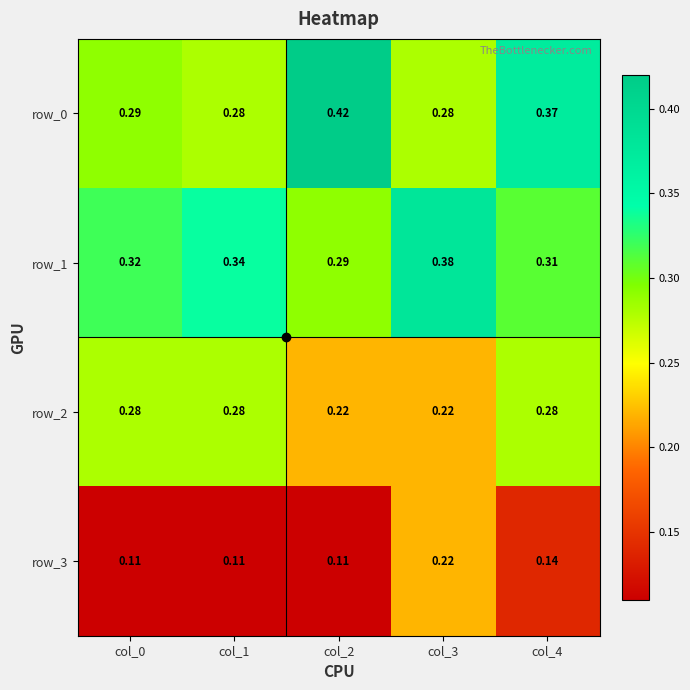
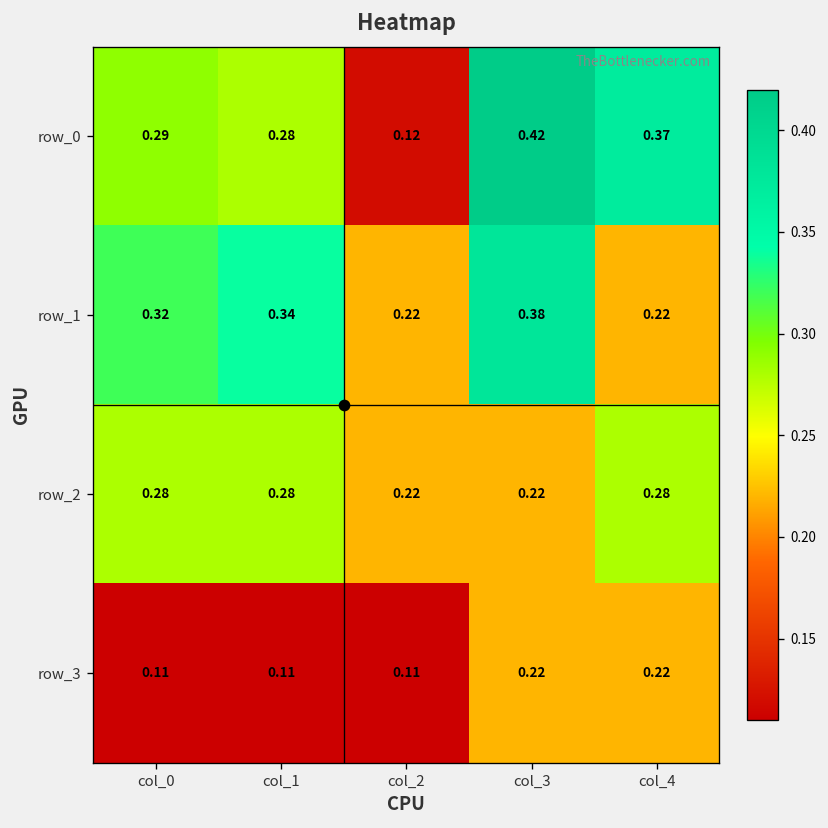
  {
    "row_0": {
      "col_0": 0.29,
      "col_1": 0.28,
-     "col_2": 0.42,
-     "col_3": 0.28
+     "col_2": 0.12,
+     "col_3": 0.42
    },
    "row_1": {
      "col_0": 0.32,
      "col_1": 0.34,
-     "col_2": 0.29,
+     "col_2": 0.22,
      "col_3": 0.38,
-     "col_4": 0.31
+     "col_4": 0.22
    },
    "row_2": {
      "col_0": 0.28,
      "col_1": 0.28,
      "col_2": 0.22,
      "col_3": 0.22,
      "col_4": 0.28
    },
    "row_3": {
      "col_0": 0.11,
      "col_1": 0.11,
      "col_2": 0.11,
      "col_3": 0.22,
-     "col_4": 0.14
+     "col_4": 0.22
    }
  }
